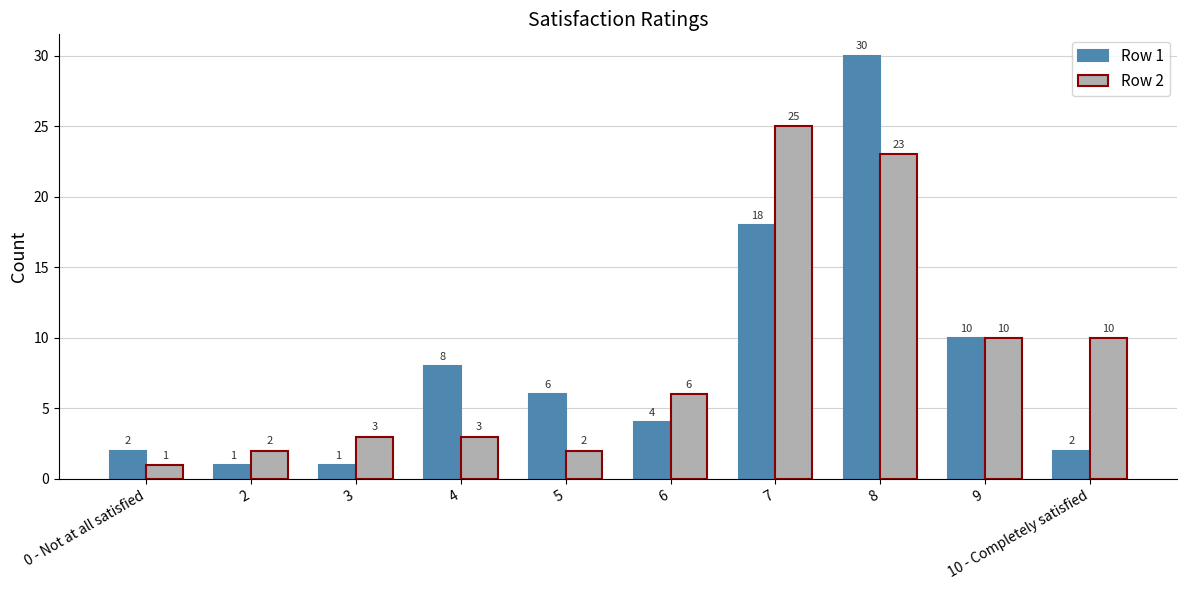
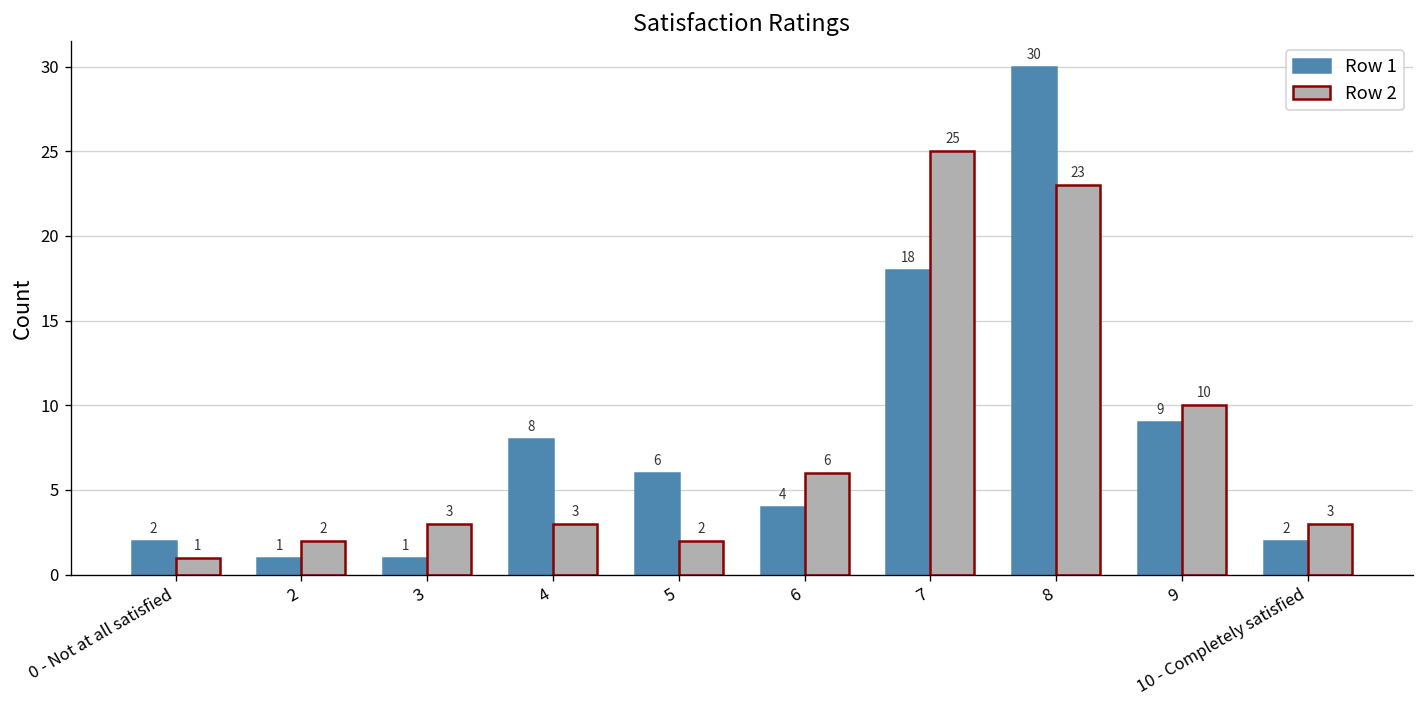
  {
    "Row 1": {
      "0 - Not at all satisfied": 2,
      "2": 1,
      "3": 1,
      "4": 8,
      "5": 6,
      "6": 4,
      "7": 18,
      "8": 30,
-     "9": 10,
+     "9": 9,
      "10 - Completely satisfied": 2
    },
    "Row 2": {
      "0 - Not at all satisfied": 1,
      "2": 2,
      "3": 3,
      "4": 3,
      "5": 2,
      "6": 6,
      "7": 25,
      "8": 23,
      "9": 10,
-     "10 - Completely satisfied": 10
+     "10 - Completely satisfied": 3
    }
  }
